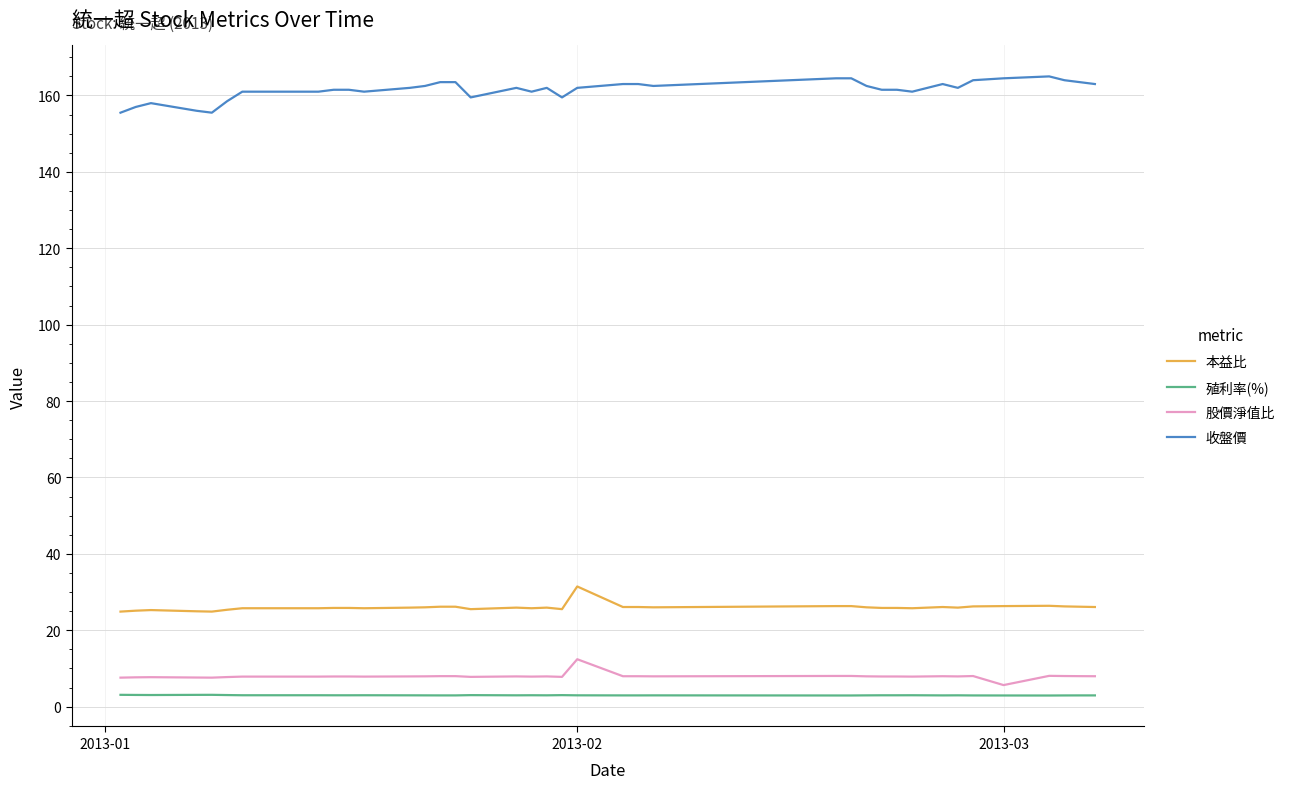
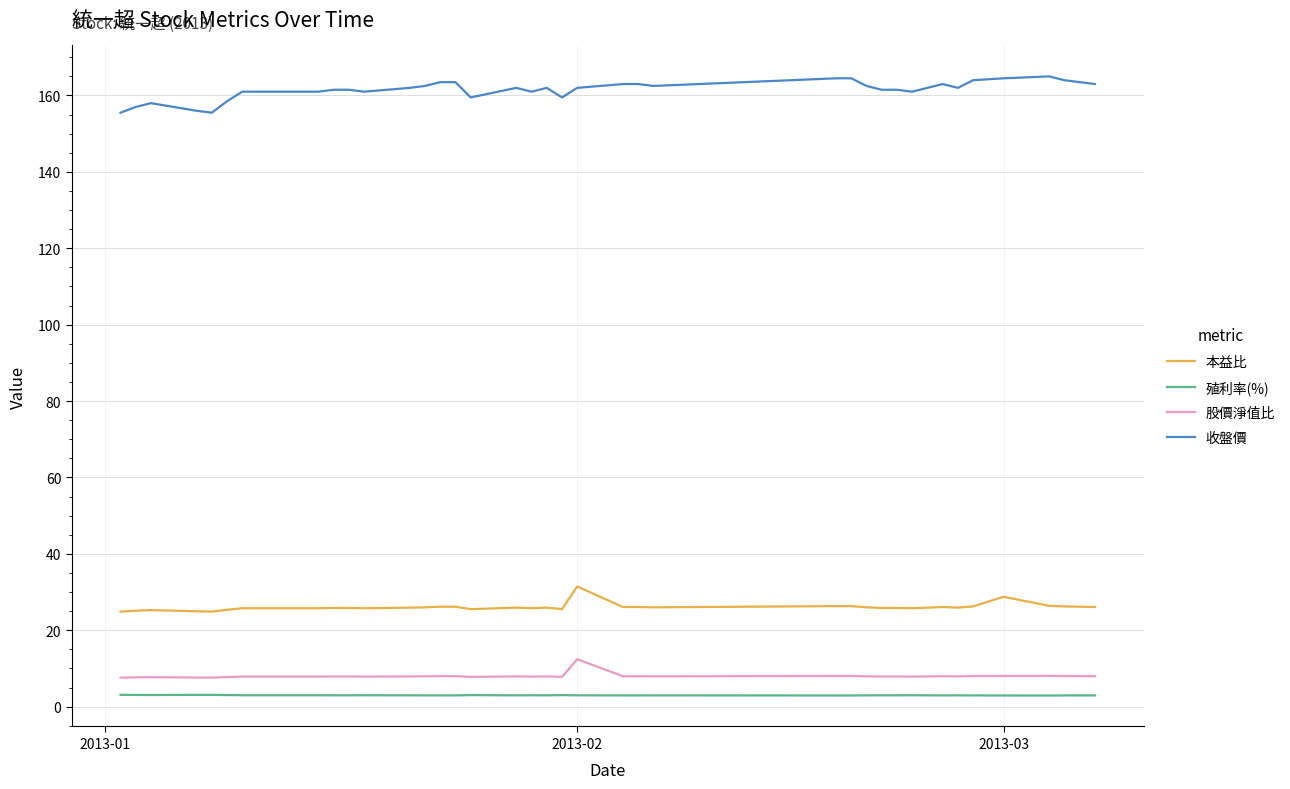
  {
    "本益比": {
      "2013-02": 31,
-     "2013-03": 26
+     "2013-03": 29
    },
    "殖利率(%)": {
      "2013-02": 3,
      "2013-03": 3
    },
    "股價淨值比": {
      "2013-02": 12,
-     "2013-03": 6
+     "2013-03": 8
    },
    "收盤價": {
      "2013-02": 162,
      "2013-03": 165
    }
  }
